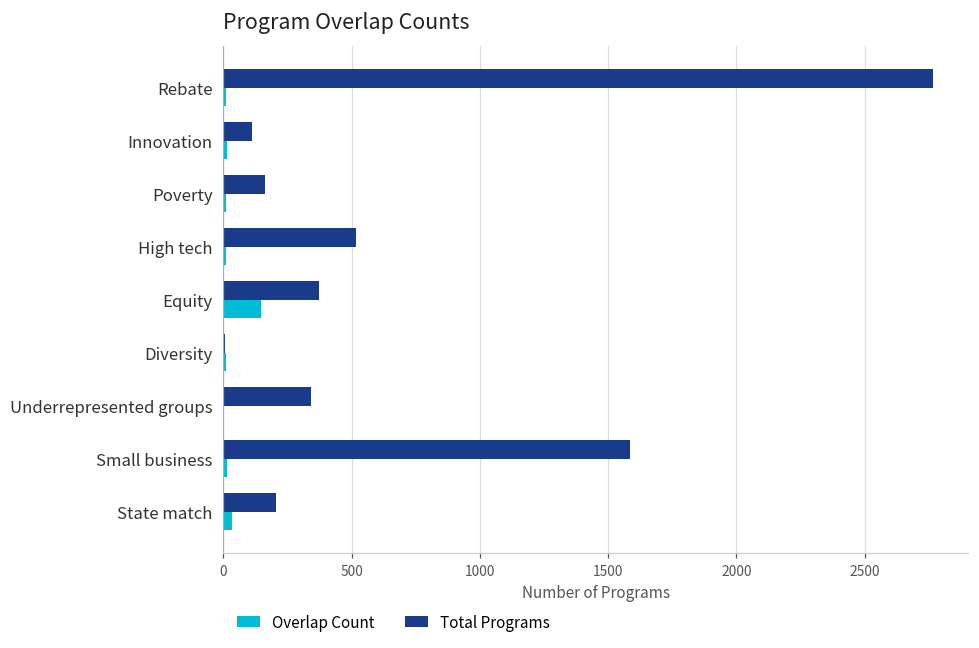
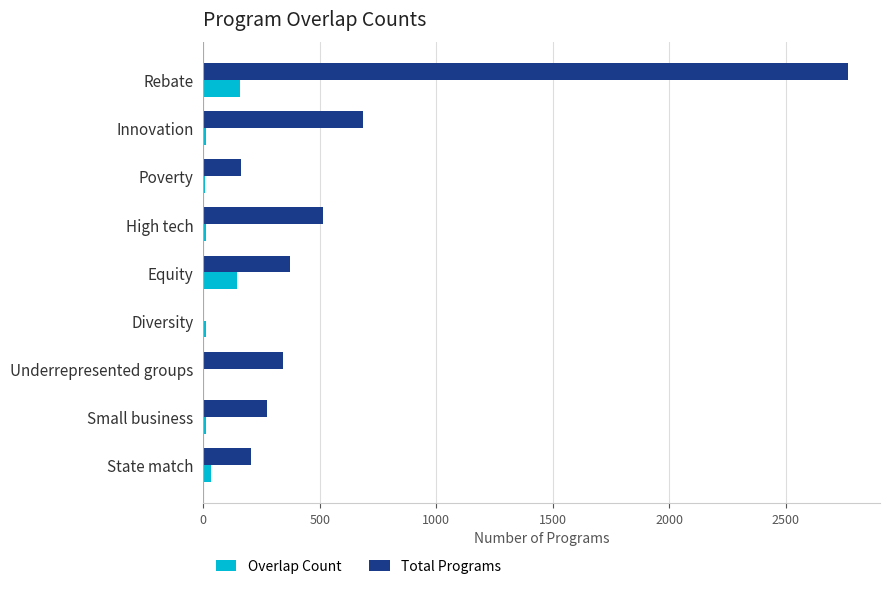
  {
    "Overlap Count": {
-     "Rebate": 10,
+     "Rebate": 160,
      "Innovation": 10,
      "High tech": 10,
      "Equity": 150,
      "Diversity": 10,
      "Small business": 10,
      "State match": 40
    },
    "Total Programs": {
      "Rebate": 2770,
-     "Innovation": 110,
+     "Innovation": 690,
      "Poverty": 160,
      "High tech": 520,
      "Equity": 370,
      "Underrepresented groups": 340,
-     "Small business": 1590,
+     "Small business": 270,
      "State match": 200
    }
  }
